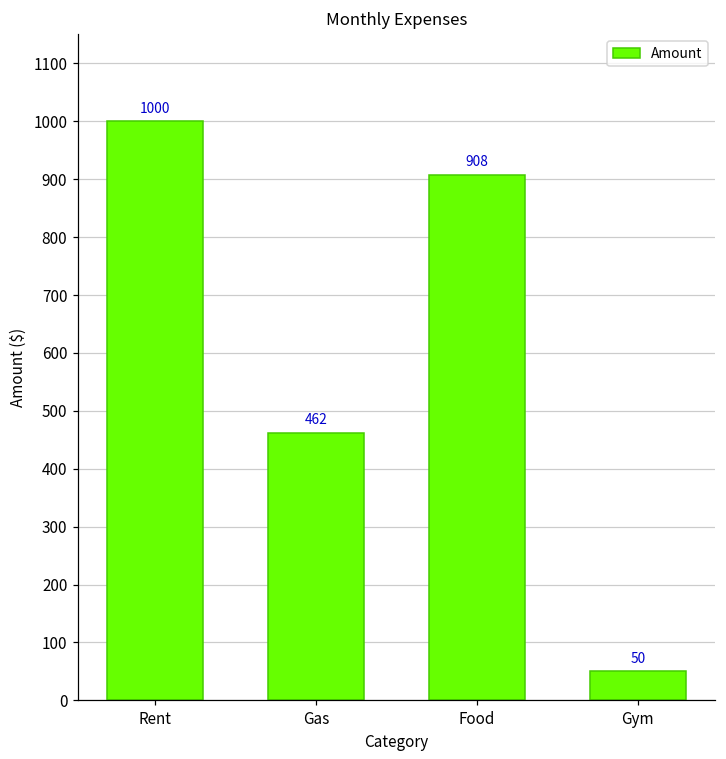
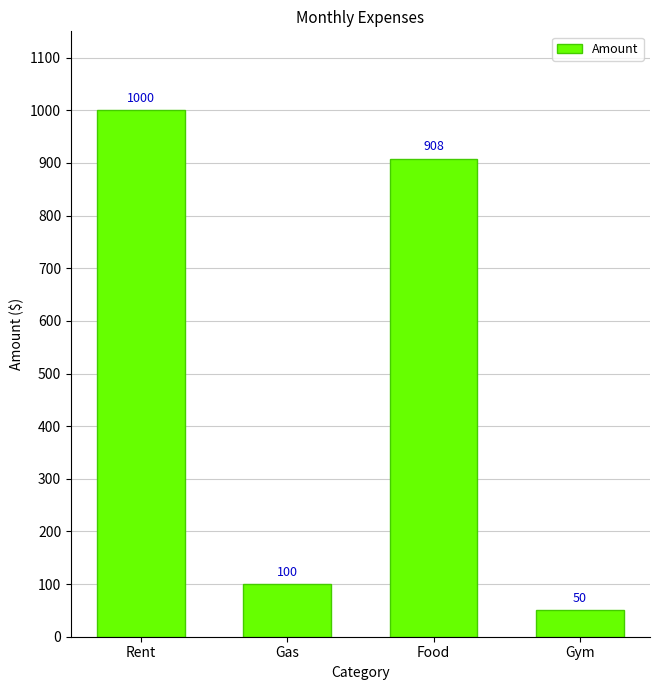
  {
    "Rent": 1000,
-   "Gas": 462,
+   "Gas": 100,
    "Food": 908,
    "Gym": 50
  }
